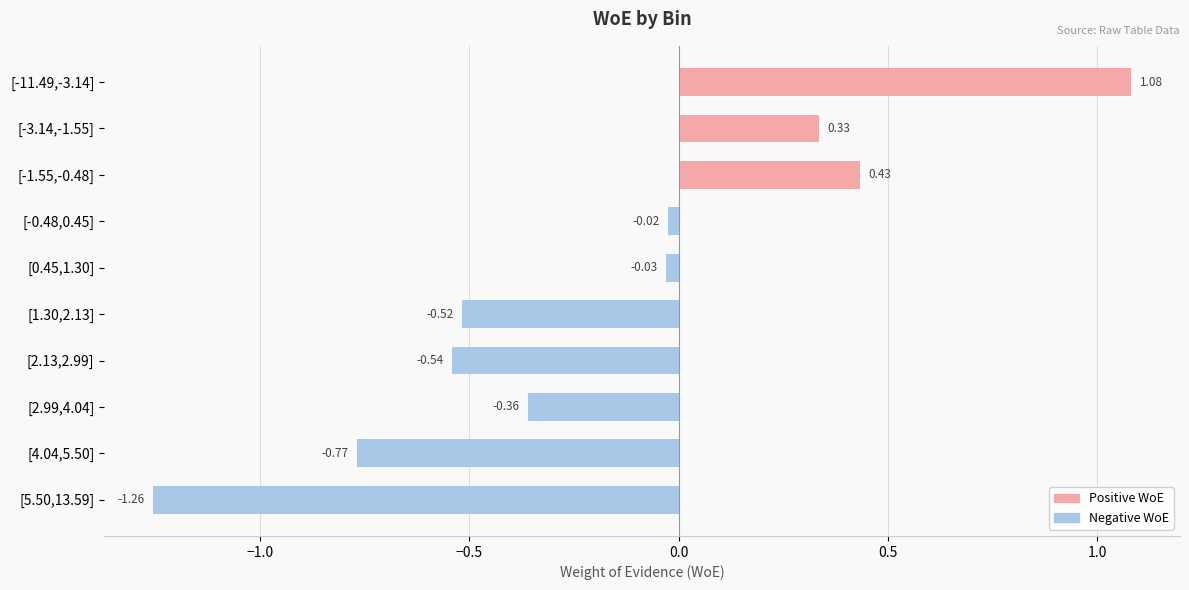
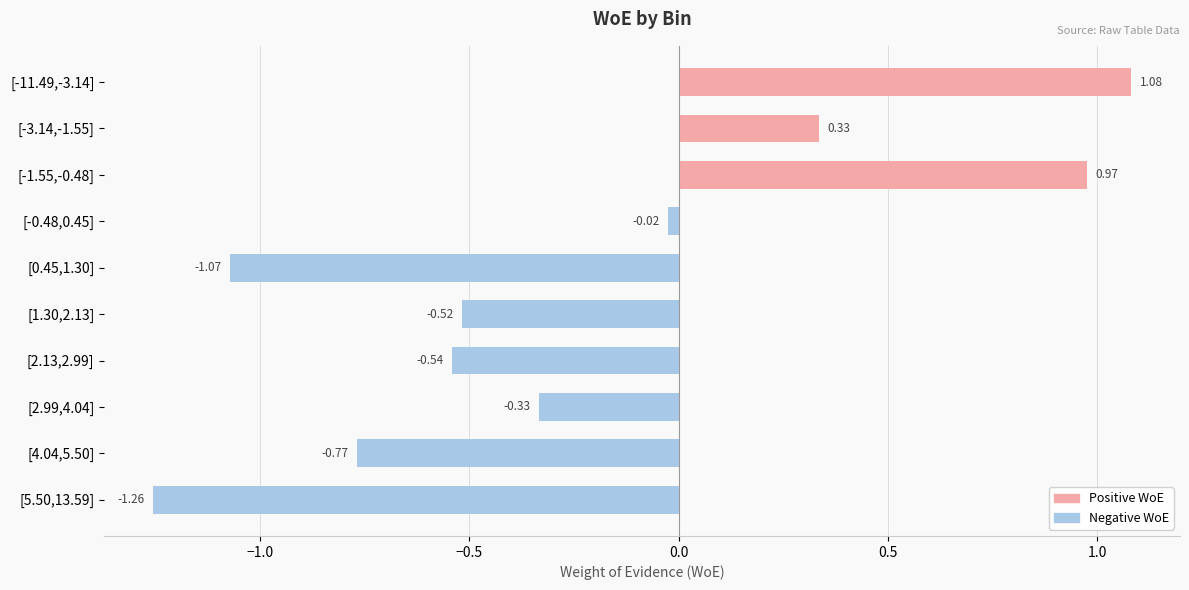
  {
    "[-11.49,-3.14]": 1.08,
    "[-3.14,-1.55]": 0.33,
-   "[-1.55,-0.48]": 0.43,
+   "[-1.55,-0.48]": 0.97,
    "[-0.48,0.45]": -0.02,
-   "[0.45,1.30]": -0.03,
+   "[0.45,1.30]": -1.07,
    "[1.30,2.13]": -0.52,
    "[2.13,2.99]": -0.54,
-   "[2.99,4.04]": -0.36,
+   "[2.99,4.04]": -0.33,
    "[4.04,5.50]": -0.77,
    "[5.50,13.59]": -1.26
  }
